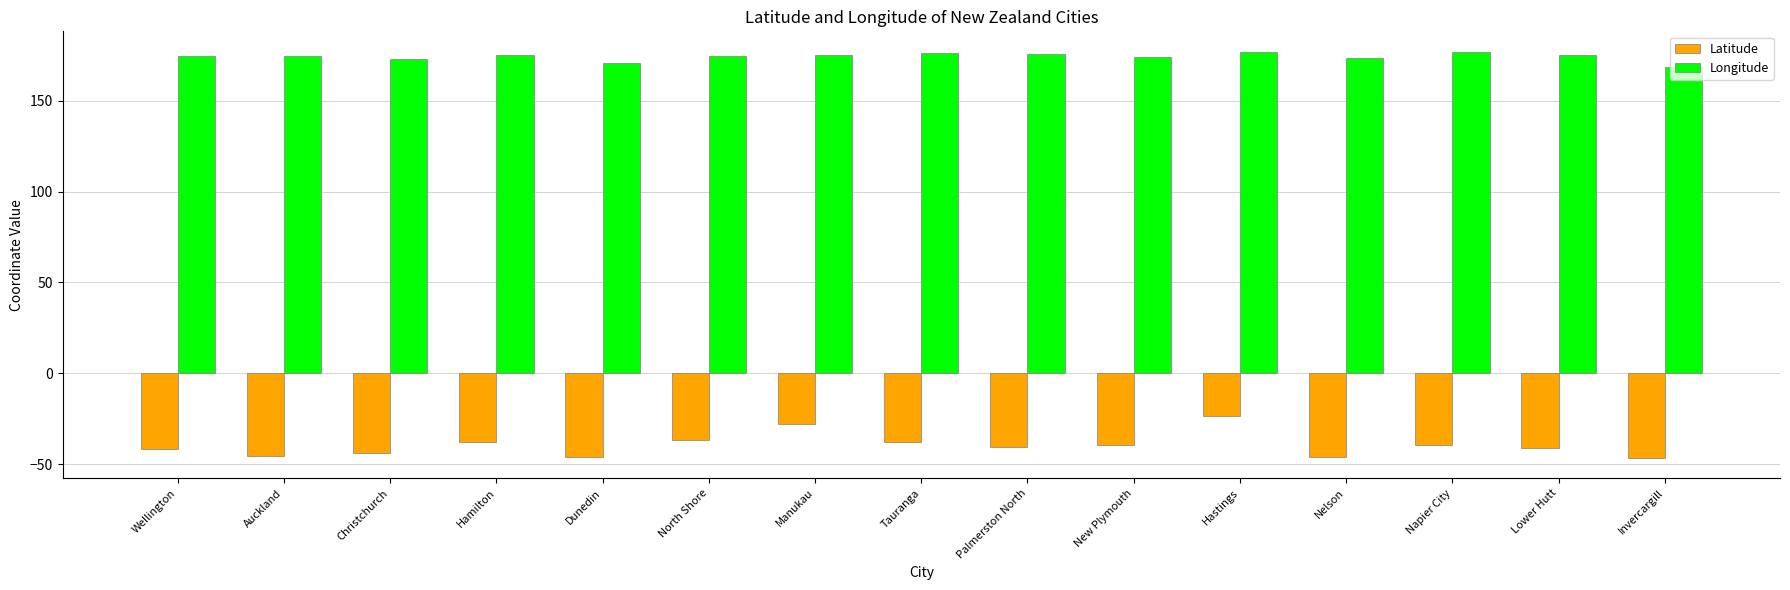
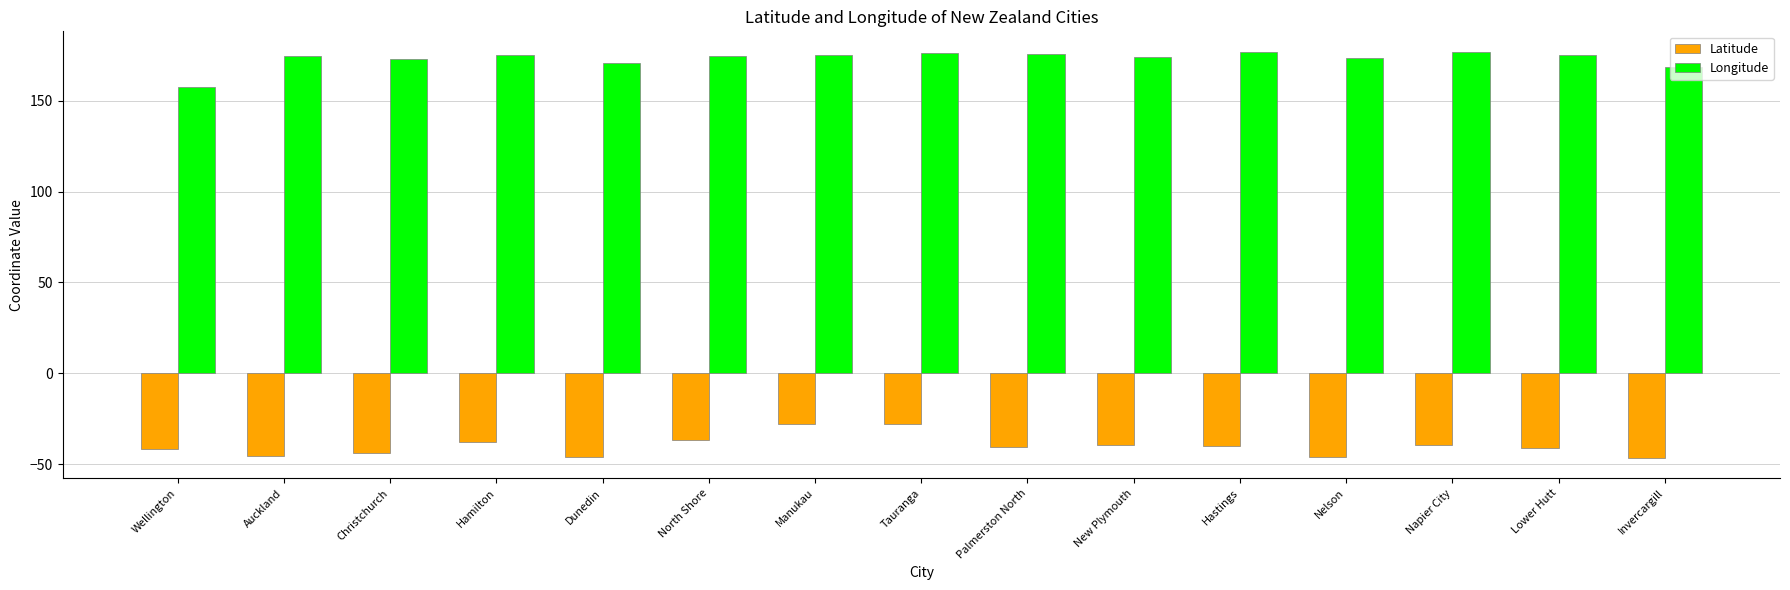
  {
    "Latitude": {
      "Wellington": -41,
      "Auckland": -45,
      "Christchurch": -44,
      "Hamilton": -38,
      "Dunedin": -46,
      "North Shore": -37,
      "Manukau": -28,
-     "Tauranga": -38,
+     "Tauranga": -28,
      "Palmerston North": -40,
      "New Plymouth": -39,
-     "Hastings": -23,
+     "Hastings": -40,
      "Nelson": -46,
      "Napier City": -39,
      "Lower Hutt": -41,
      "Invercargill": -46
    },
    "Longitude": {
-     "Wellington": 175,
+     "Wellington": 157,
      "Auckland": 175,
      "Christchurch": 173,
      "Hamilton": 175,
      "Dunedin": 171,
      "North Shore": 175,
      "Manukau": 175,
      "Tauranga": 176,
      "Palmerston North": 176,
      "New Plymouth": 174,
      "Hastings": 177,
      "Nelson": 173,
      "Napier City": 177,
      "Lower Hutt": 175
    }
  }
